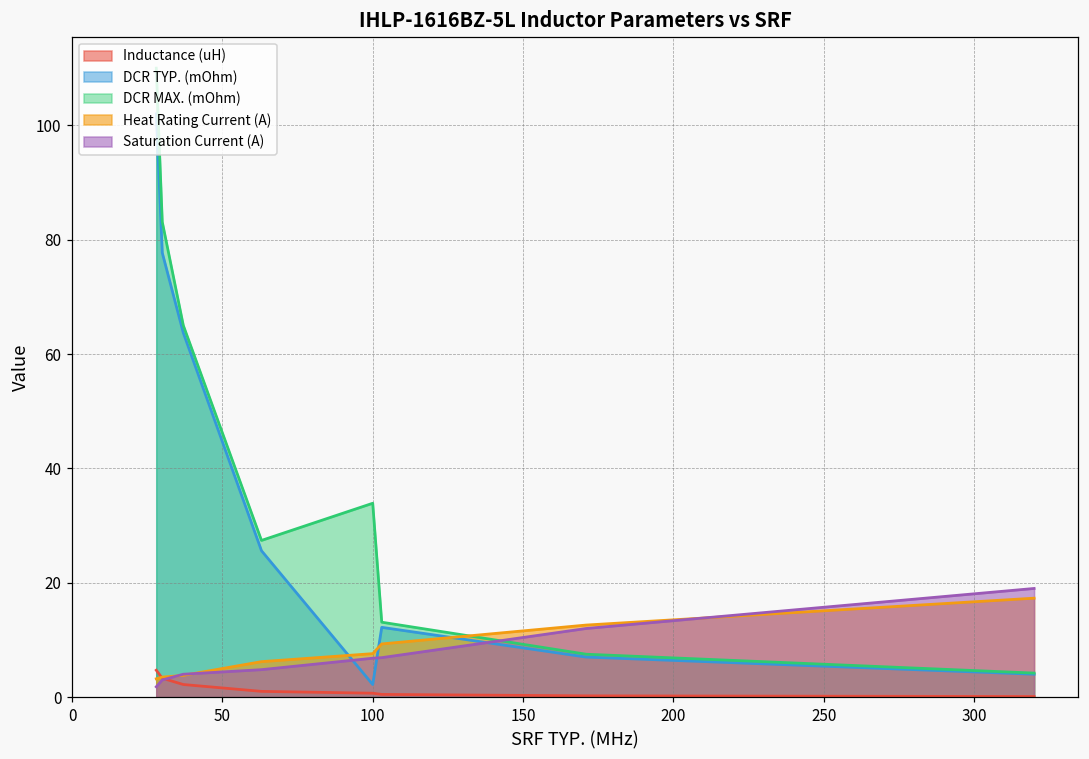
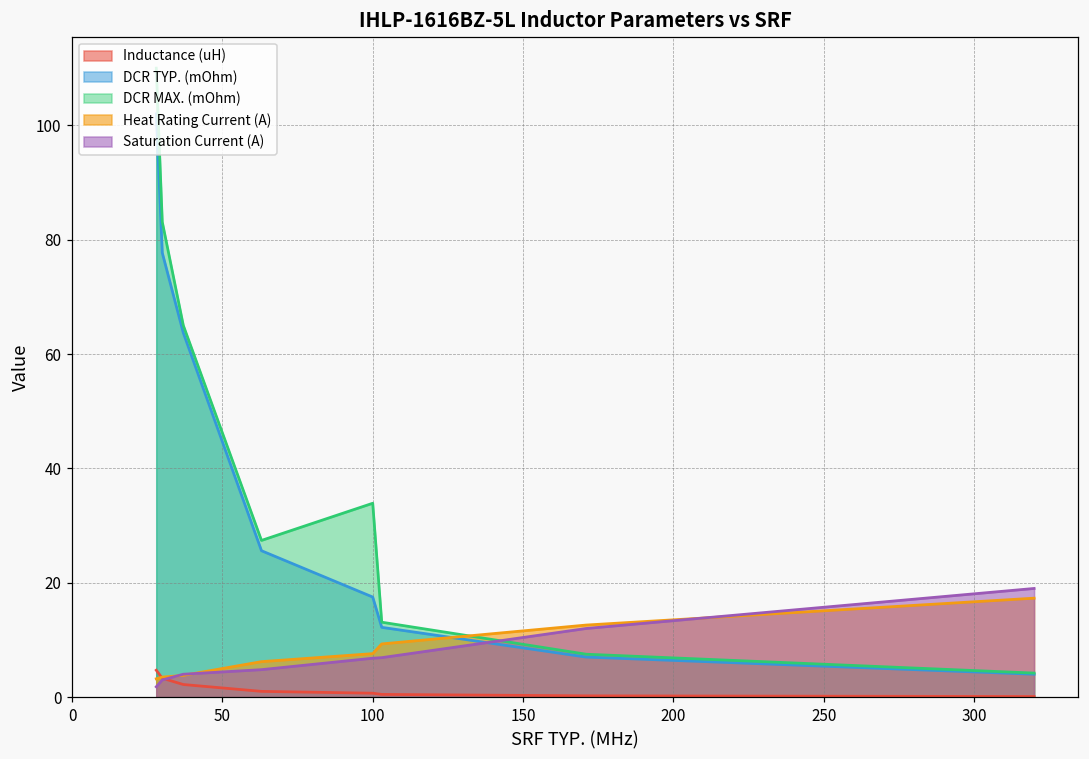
  {
    "Inductance (uH)": {
      "100": 1
    },
    "DCR TYP. (mOhm)": {
-     "100": 2
+     "100": 18
    },
    "DCR MAX. (mOhm)": {
      "100": 34
    },
    "Heat Rating Current (A)": {
      "100": 8
    },
    "Saturation Current (A)": {
      "100": 7
    }
  }
